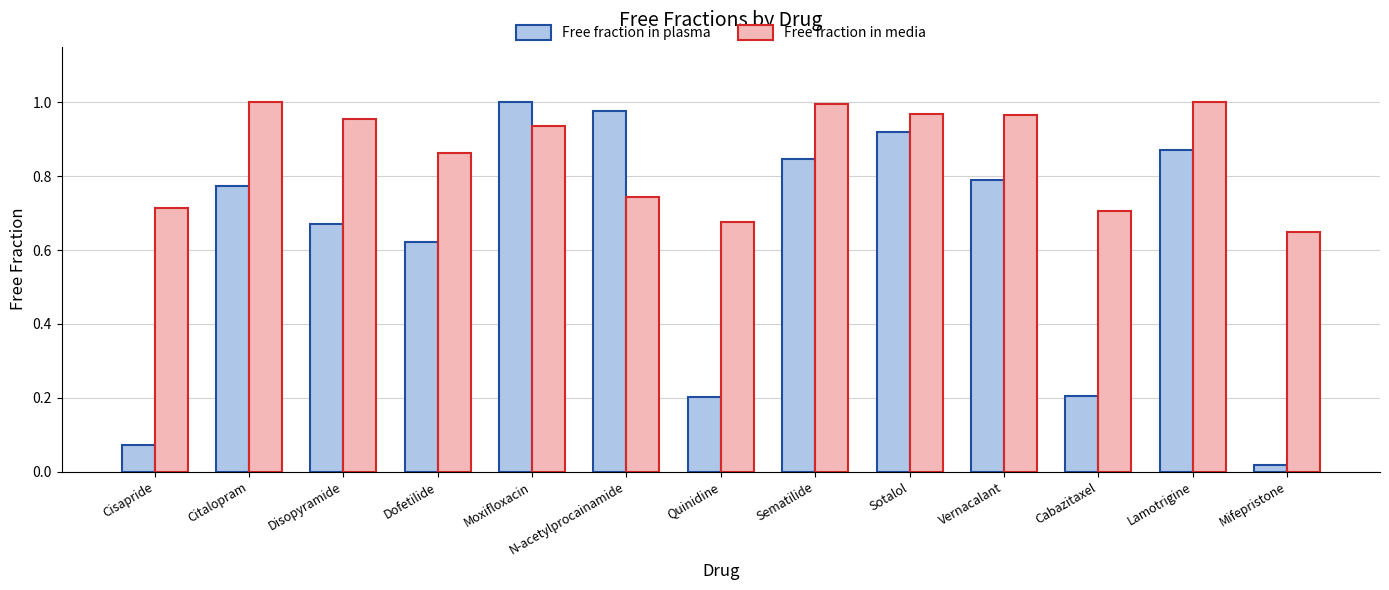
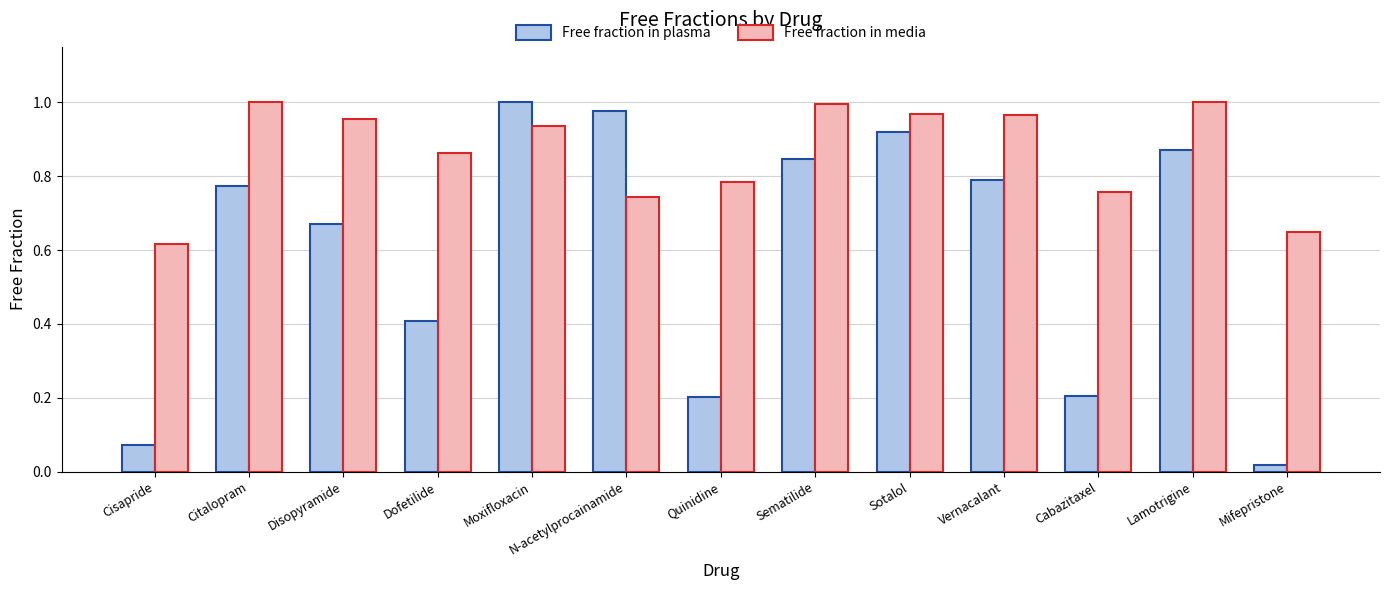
  {
    "Free fraction in plasma": {
      "Cisapride": 0.07,
      "Citalopram": 0.77,
      "Disopyramide": 0.67,
-     "Dofetilide": 0.62,
+     "Dofetilide": 0.41,
      "Moxifloxacin": 1.00,
      "N-acetylprocainamide": 0.98,
      "Quinidine": 0.20,
      "Sematilide": 0.85,
      "Sotalol": 0.92,
      "Vernacalant": 0.79,
      "Cabazitaxel": 0.20,
      "Lamotrigine": 0.87,
      "Mifepristone": 0.02
    },
    "Free fraction in media": {
-     "Cisapride": 0.71,
+     "Cisapride": 0.62,
      "Citalopram": 1.00,
      "Disopyramide": 0.95,
      "Dofetilide": 0.86,
      "Moxifloxacin": 0.93,
      "N-acetylprocainamide": 0.74,
-     "Quinidine": 0.68,
+     "Quinidine": 0.78,
      "Sematilide": 0.99,
      "Sotalol": 0.97,
      "Vernacalant": 0.97,
-     "Cabazitaxel": 0.70,
+     "Cabazitaxel": 0.76,
      "Lamotrigine": 1.00,
      "Mifepristone": 0.65
    }
  }
